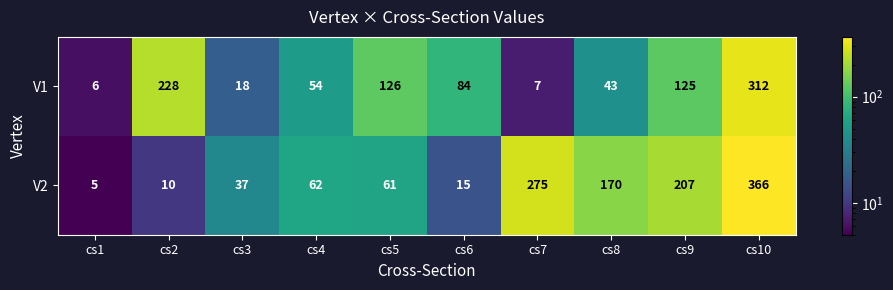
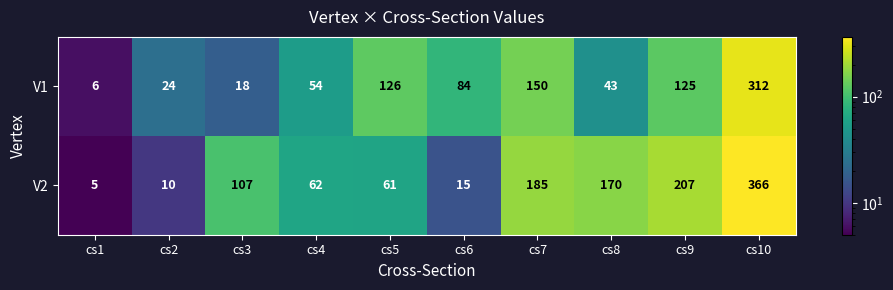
  {
    "V1": {
      "cs1": 6,
-     "cs2": 228,
+     "cs2": 24,
      "cs3": 18,
      "cs4": 54,
      "cs5": 126,
      "cs6": 84,
-     "cs7": 7,
+     "cs7": 150,
      "cs8": 43,
      "cs9": 125,
      "cs10": 312
    },
    "V2": {
      "cs1": 5,
      "cs2": 10,
-     "cs3": 37,
+     "cs3": 107,
      "cs4": 62,
      "cs5": 61,
      "cs6": 15,
-     "cs7": 275,
+     "cs7": 185,
      "cs8": 170,
      "cs9": 207,
      "cs10": 366
    }
  }
